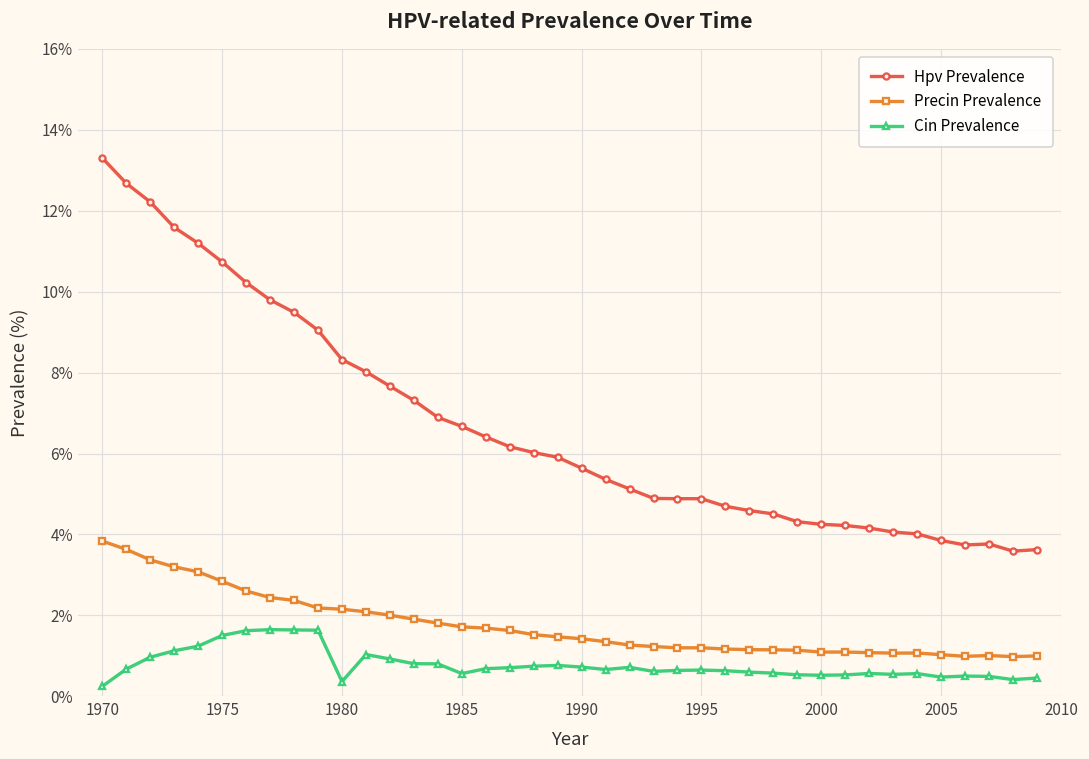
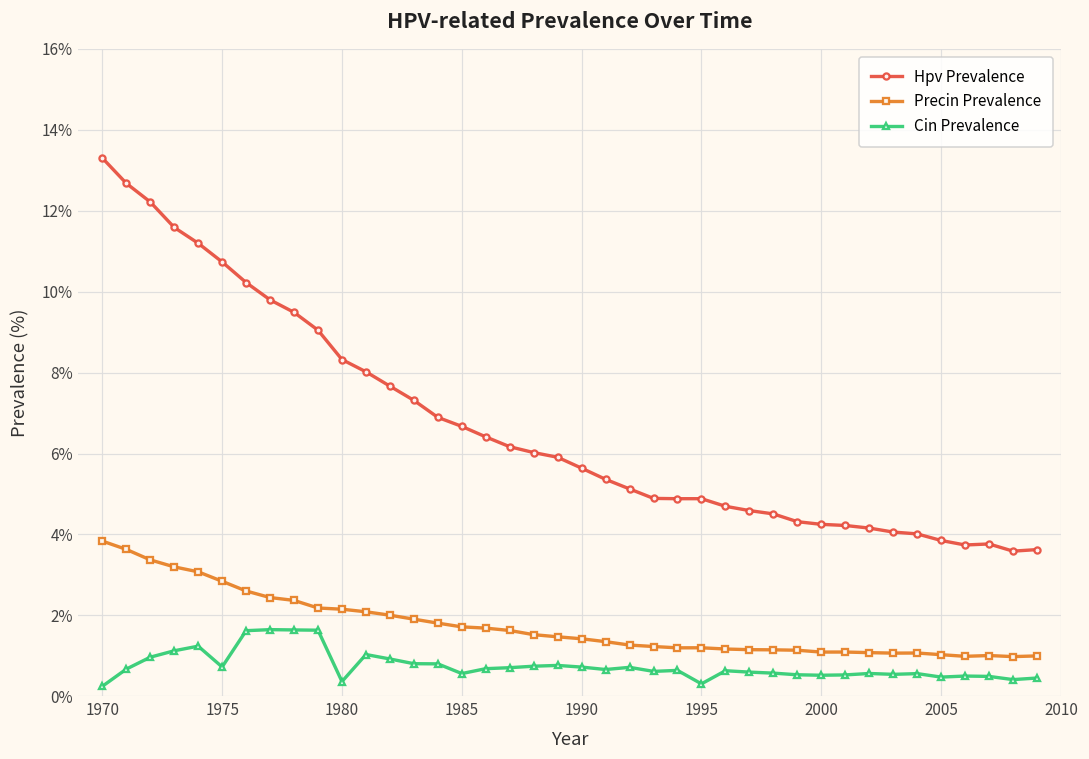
  {
    "Cin Prevalence": {
      "1970": "0.2%",
-     "1975": "1.5%",
+     "1975": "0.7%",
      "1980": "0.4%",
      "1985": "0.6%",
      "1990": "0.7%",
-     "1995": "0.6%",
+     "1995": "0.3%",
      "2000": "0.5%",
      "2005": "0.5%"
    }
  }
